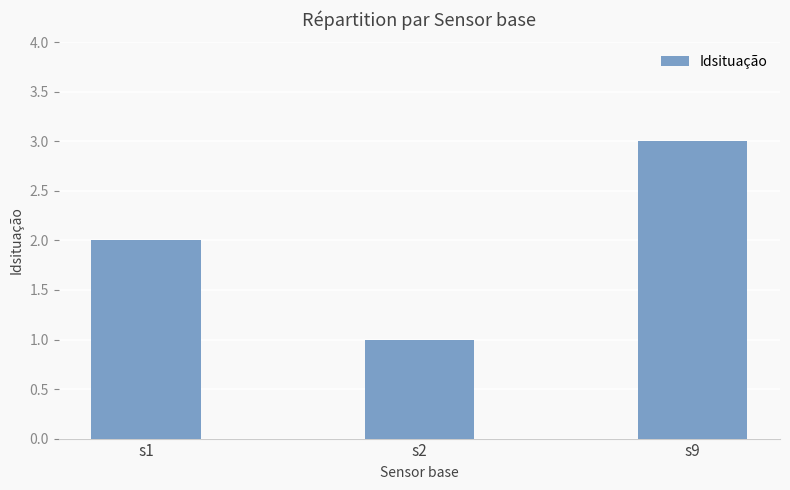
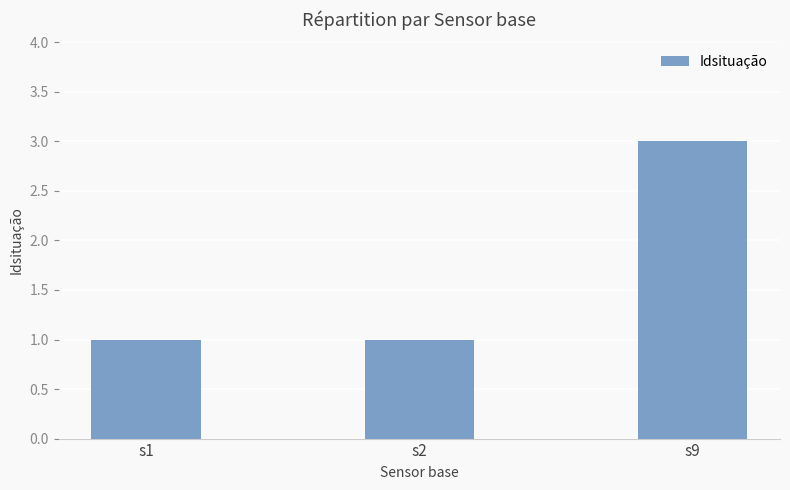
  {
-   "s1": 2,
+   "s1": 1,
    "s2": 1,
    "s9": 3
  }
